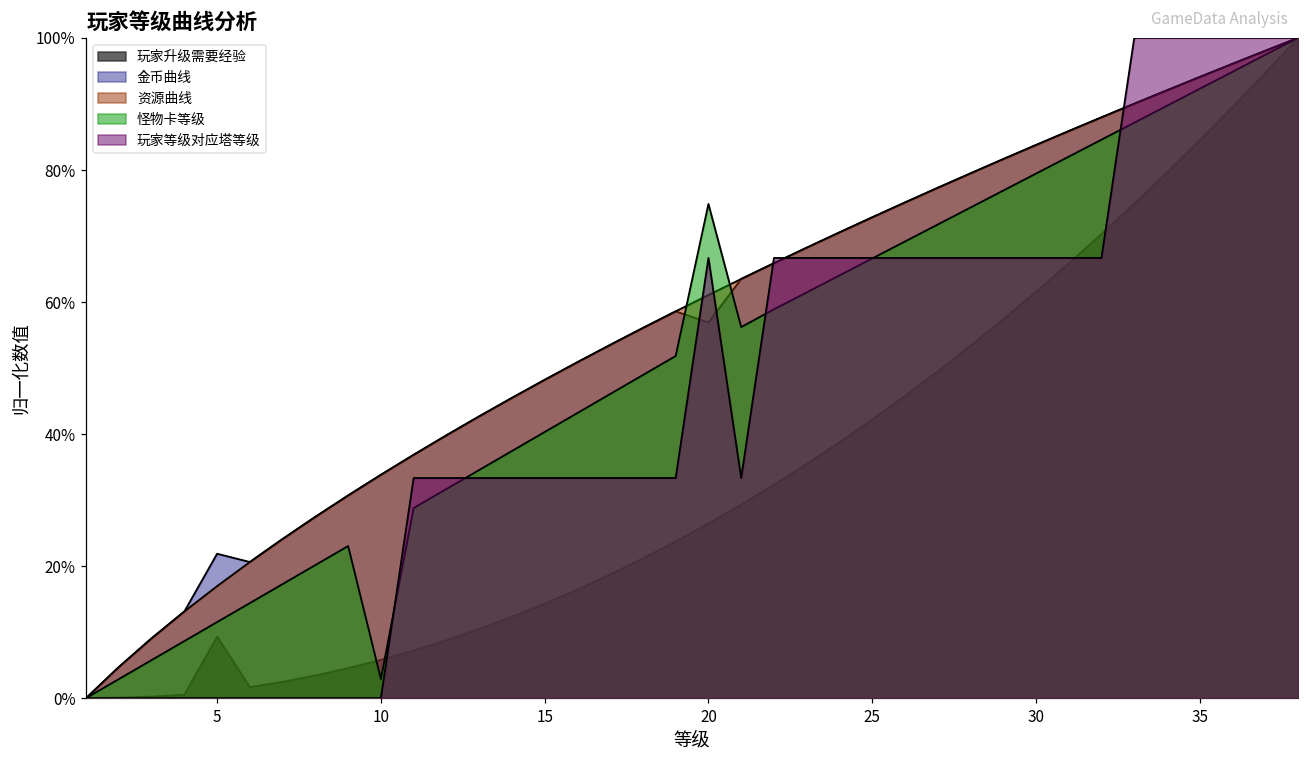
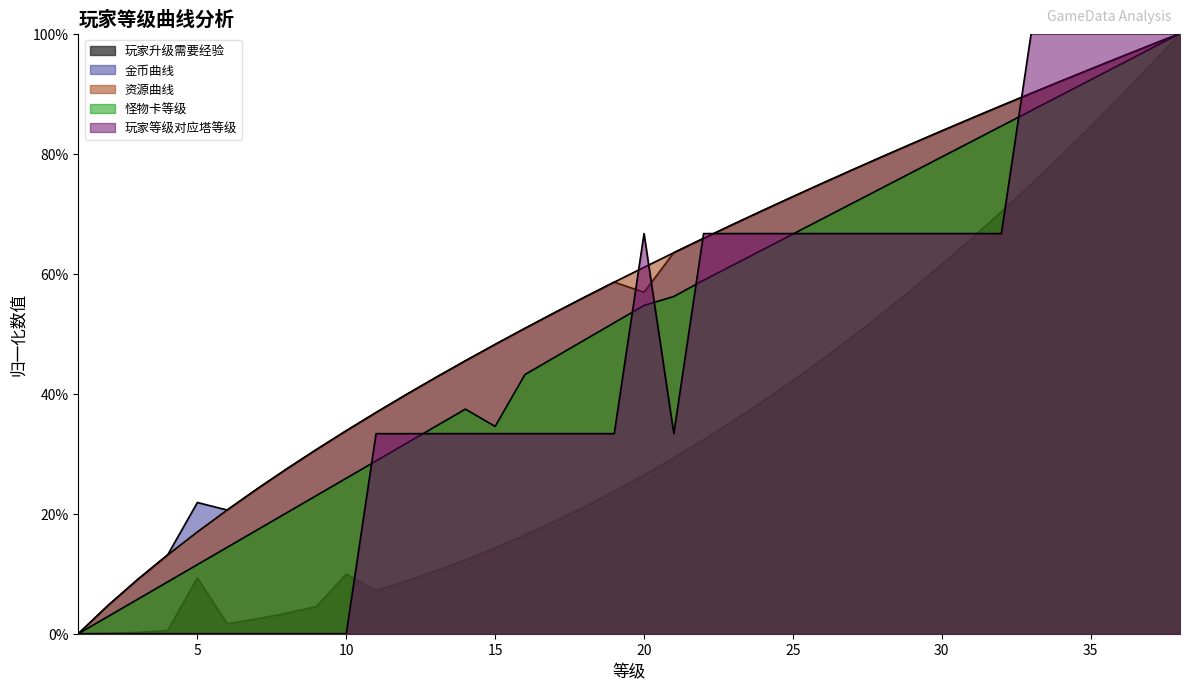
  {
    "玩家升级需要经验": {
      "5": "9%",
-     "10": "6%",
+     "10": "10%",
      "15": "14%",
      "20": "26%",
      "25": "42%",
      "30": "62%",
      "35": "84%"
    },
    "金币曲线": {
      "5": "22%",
      "20": "57%"
    },
    "资源曲线": {
      "5": "17%",
      "20": "61%"
    },
    "怪物卡等级": {
      "5": "12%",
-     "10": "3%",
-     "15": "40%",
-     "20": "75%",
+     "10": "26%",
+     "15": "35%",
+     "20": "55%",
      "30": "79%",
      "35": "92%"
    },
    "玩家等级对应塔等级": {
      "5": "0%",
      "10": "0%",
      "15": "33%",
      "20": "67%",
      "30": "67%",
      "35": "100%"
    }
  }
